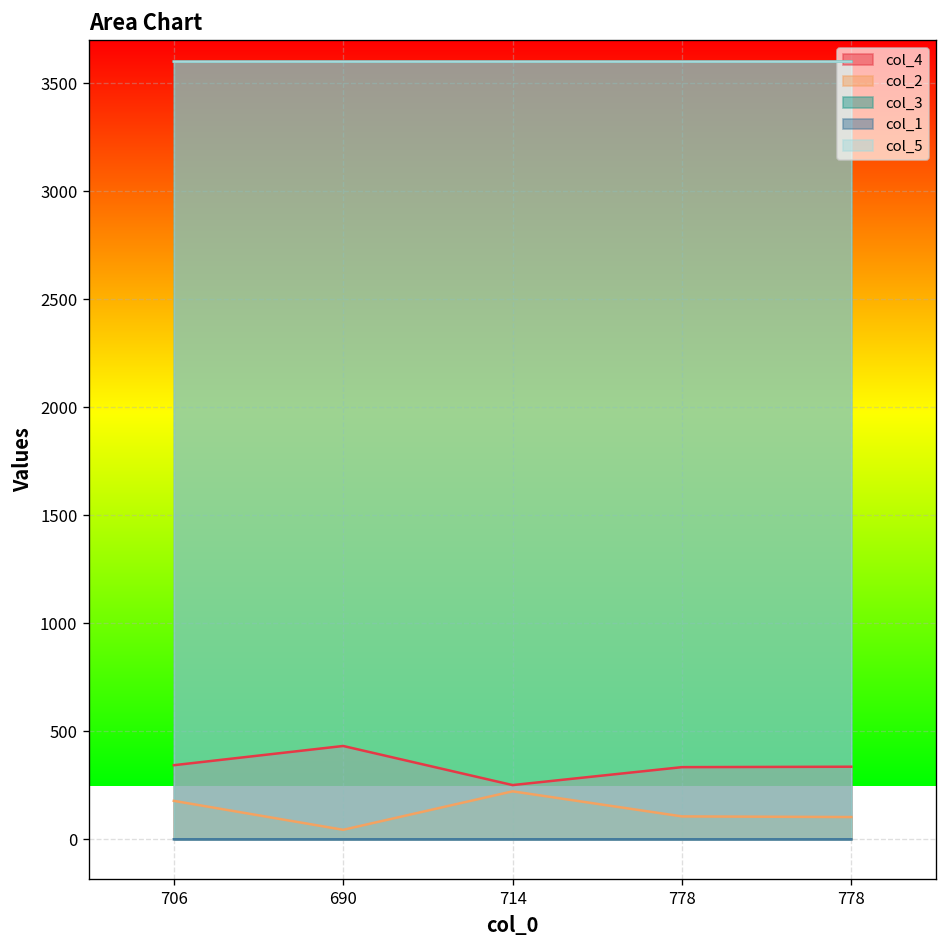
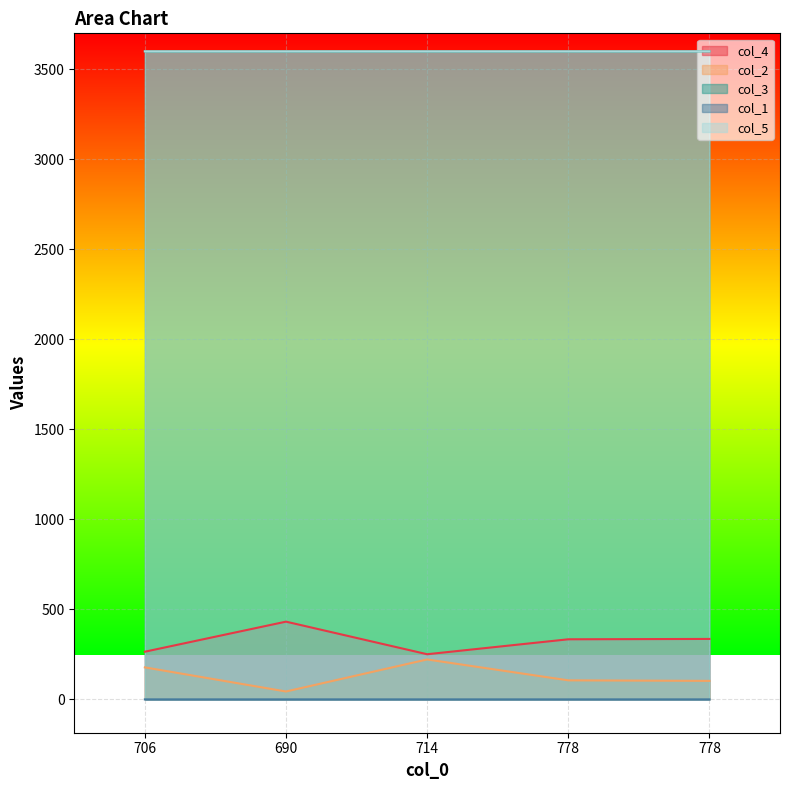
  {
    "col_4": {
-     "706": 340,
+     "706": 270,
      "690": 430,
      "714": 250
    },
    "col_2": {
      "706": 180,
      "690": 40,
      "714": 220
    },
    "col_5": {
      "706": 3600,
      "690": 3600,
      "714": 3600
    },
    "col_1": {
      "706": 0,
      "690": 0,
      "714": 0
    }
  }
